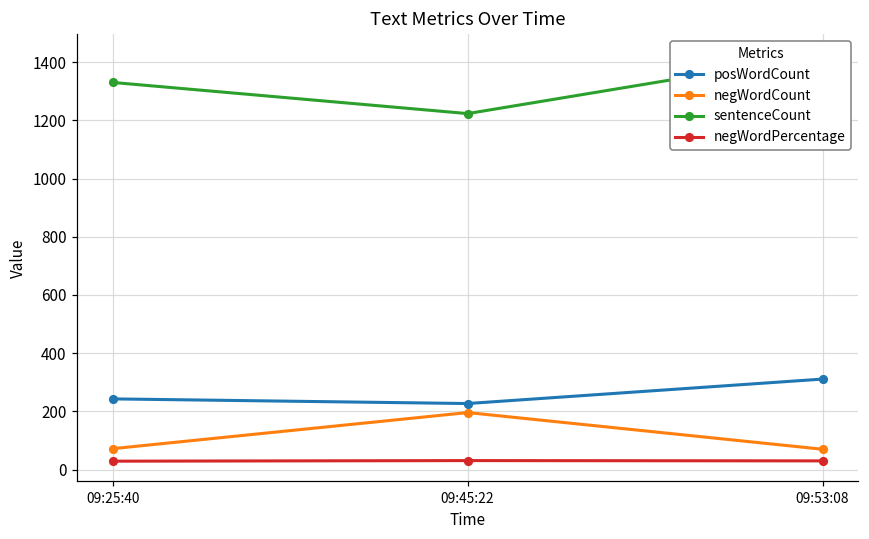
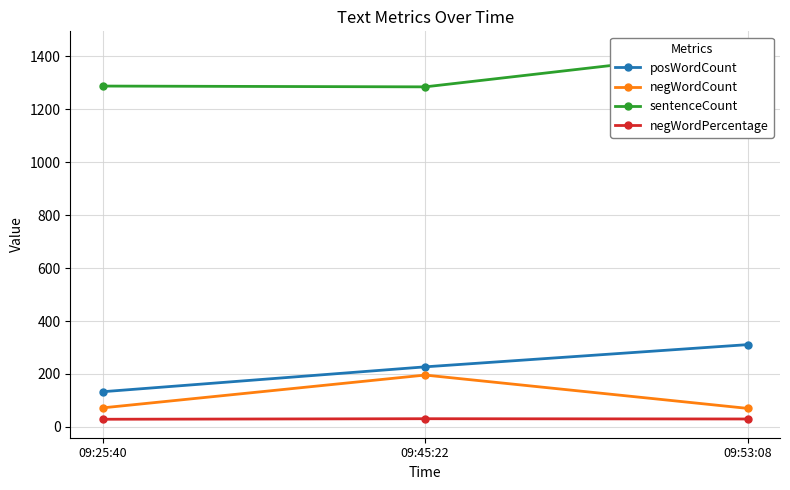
  {
    "posWordCount": {
-     "09:25:40": 240,
+     "09:25:40": 130,
      "09:45:22": 230,
      "09:53:08": 310
    },
    "negWordCount": {
      "09:25:40": 70,
      "09:45:22": 200,
      "09:53:08": 70
    },
    "sentenceCount": {
-     "09:25:40": 1330,
-     "09:45:22": 1220
+     "09:25:40": 1290,
+     "09:45:22": 1290
    },
    "negWordPercentage": {
      "09:25:40": 30,
      "09:45:22": 30,
      "09:53:08": 30
    }
  }
